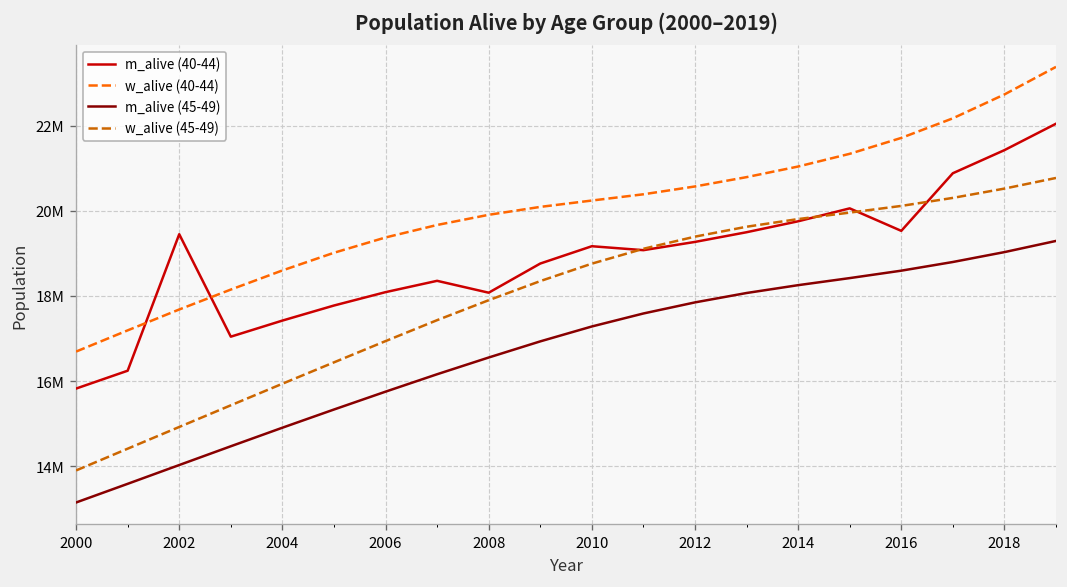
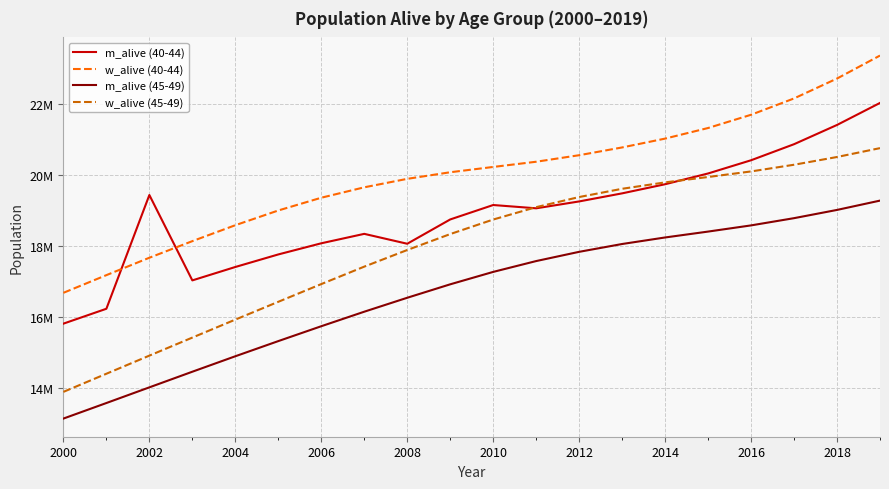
  {
    "m_alive (40-44)": {
      "2000": 15800000,
      "2002": 19400000,
      "2004": 17400000,
      "2006": 18100000,
      "2008": 18100000,
      "2010": 19200000,
      "2012": 19300000,
-     "2016": 19500000,
+     "2016": 20400000,
      "2018": 21400000
    },
    "m_alive (45-49)": {
      "2000": 13100000,
      "2002": 14000000,
      "2004": 14900000,
      "2006": 15700000,
      "2008": 16600000,
      "2010": 17300000,
      "2012": 17800000,
      "2014": 18300000,
      "2016": 18600000,
      "2018": 19000000
    }
  }
